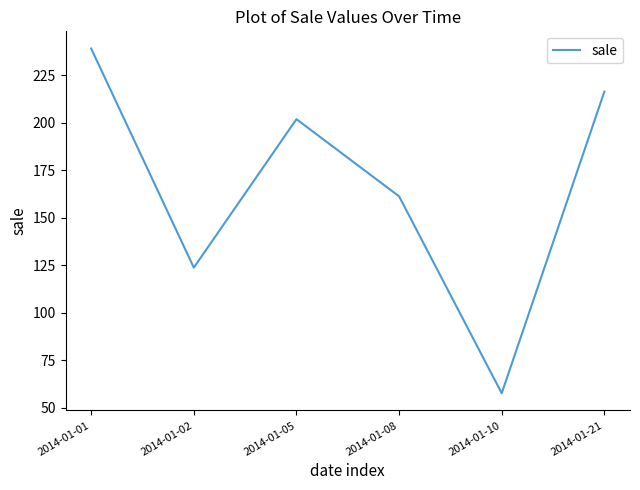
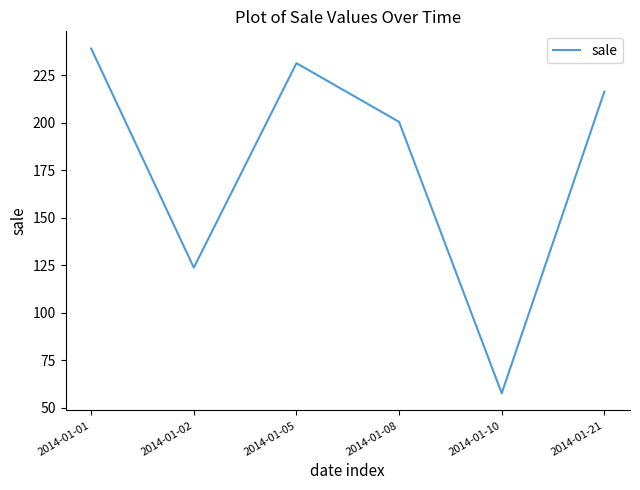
  {
    "2014-01-01": 239,
    "2014-01-02": 124,
-   "2014-01-05": 202,
-   "2014-01-08": 161,
+   "2014-01-05": 231,
+   "2014-01-08": 200,
    "2014-01-10": 58,
    "2014-01-21": 216
  }
